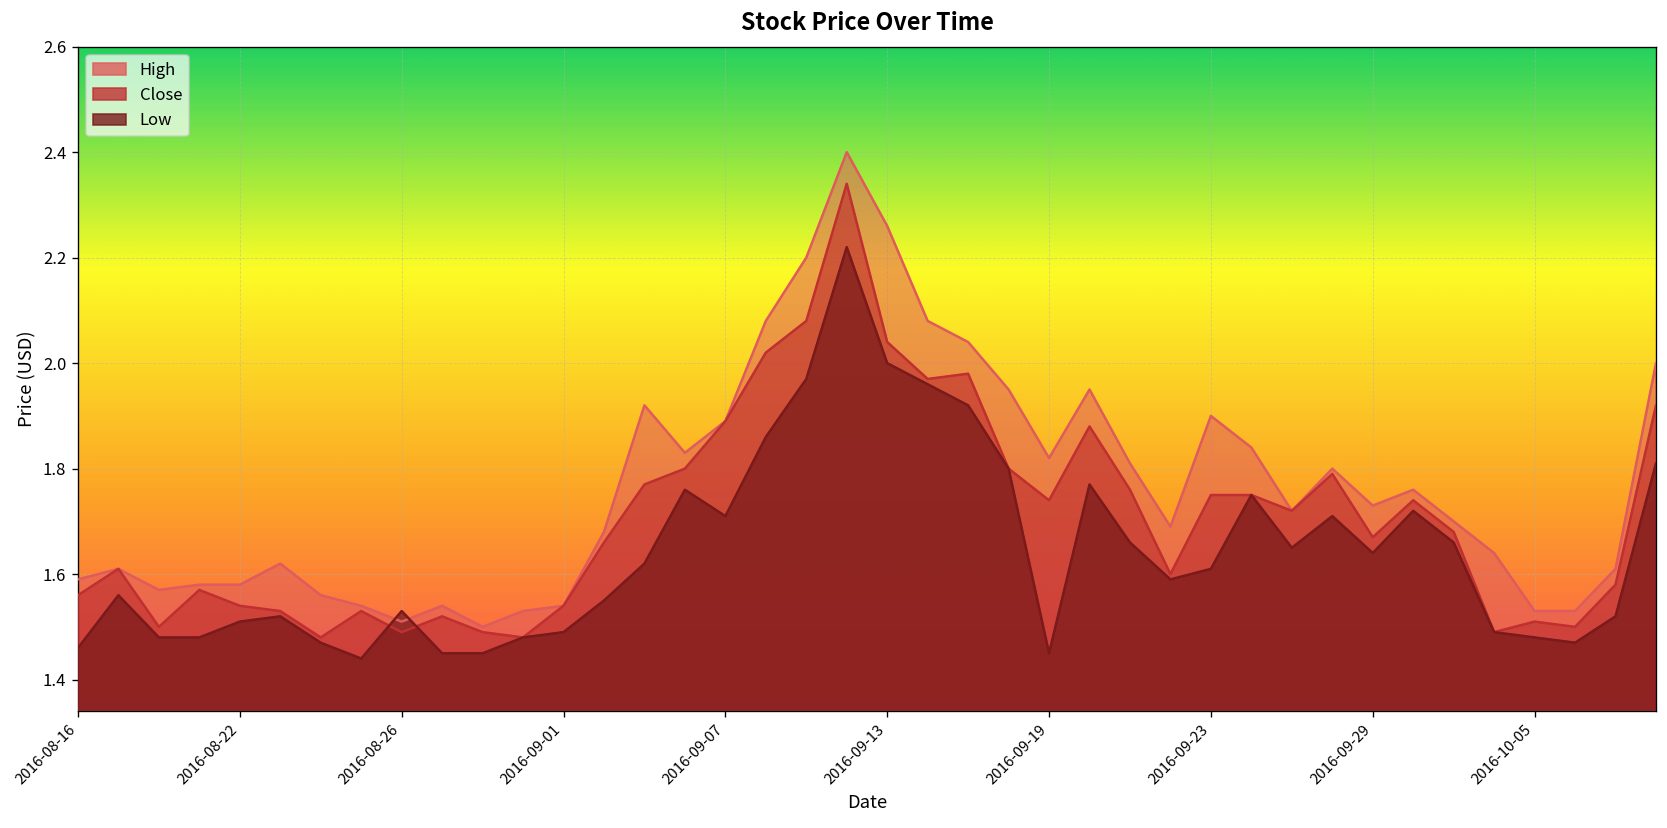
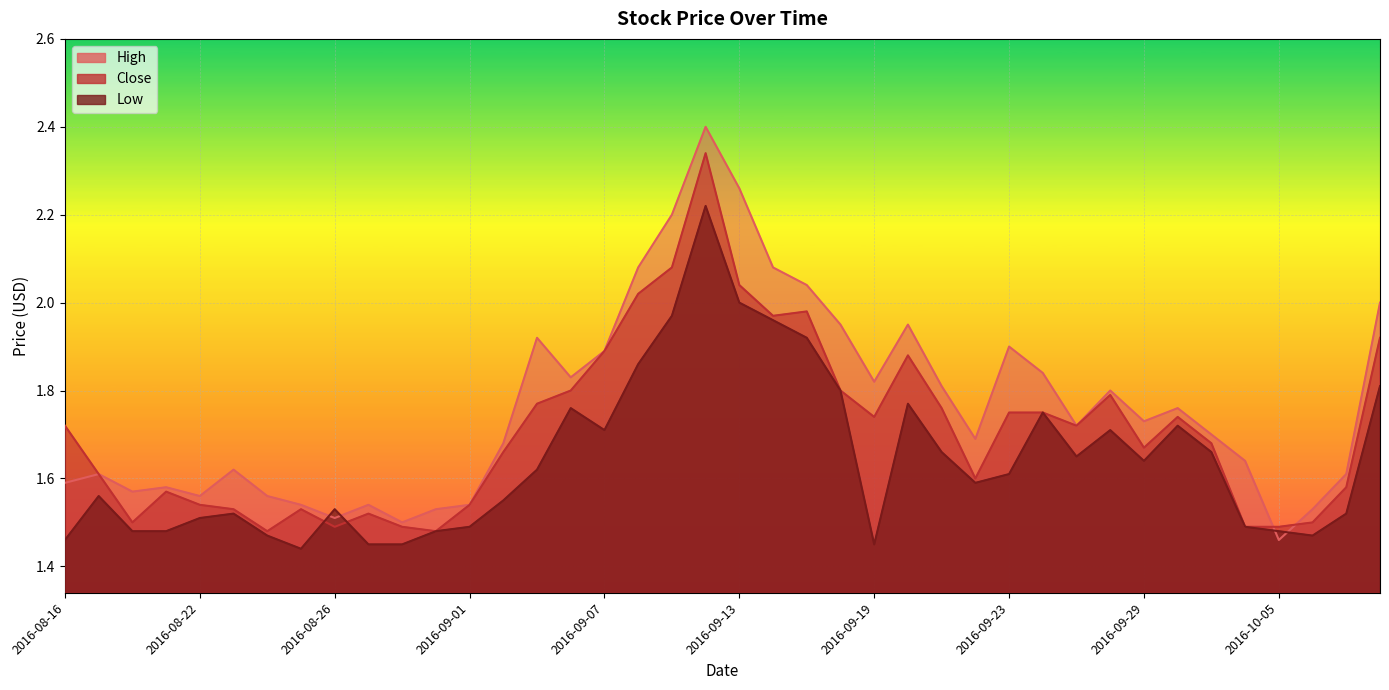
  {
    "High": {
      "2016-08-16": 1.59,
-     "2016-08-22": 1.58,
+     "2016-08-22": 1.56,
      "2016-08-26": 1.51,
      "2016-09-13": 2.26,
      "2016-09-19": 1.82,
      "2016-09-23": 1.90,
      "2016-09-29": 1.73,
-     "2016-10-05": 1.53
+     "2016-10-05": 1.46
    },
    "Close": {
-     "2016-08-16": 1.56,
+     "2016-08-16": 1.72,
      "2016-08-22": 1.54,
      "2016-08-26": 1.49,
      "2016-09-13": 2.04,
      "2016-09-19": 1.74,
      "2016-09-23": 1.75,
      "2016-09-29": 1.67,
-     "2016-10-05": 1.51
+     "2016-10-05": 1.49
    },
    "Low": {
      "2016-08-16": 1.46,
      "2016-08-22": 1.51,
      "2016-08-26": 1.53,
      "2016-09-01": 1.49,
      "2016-09-07": 1.71,
      "2016-09-13": 2.00,
      "2016-09-19": 1.45,
      "2016-09-23": 1.61,
      "2016-09-29": 1.64,
      "2016-10-05": 1.48
    }
  }
